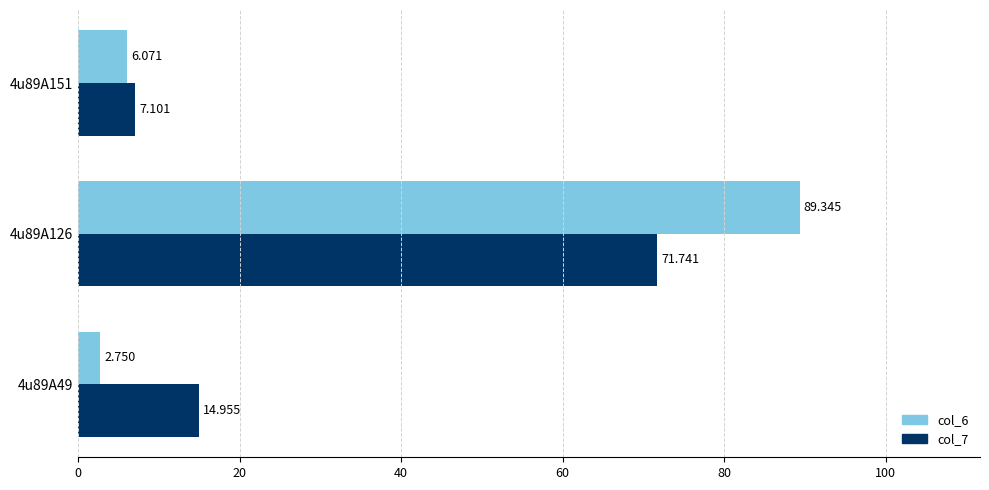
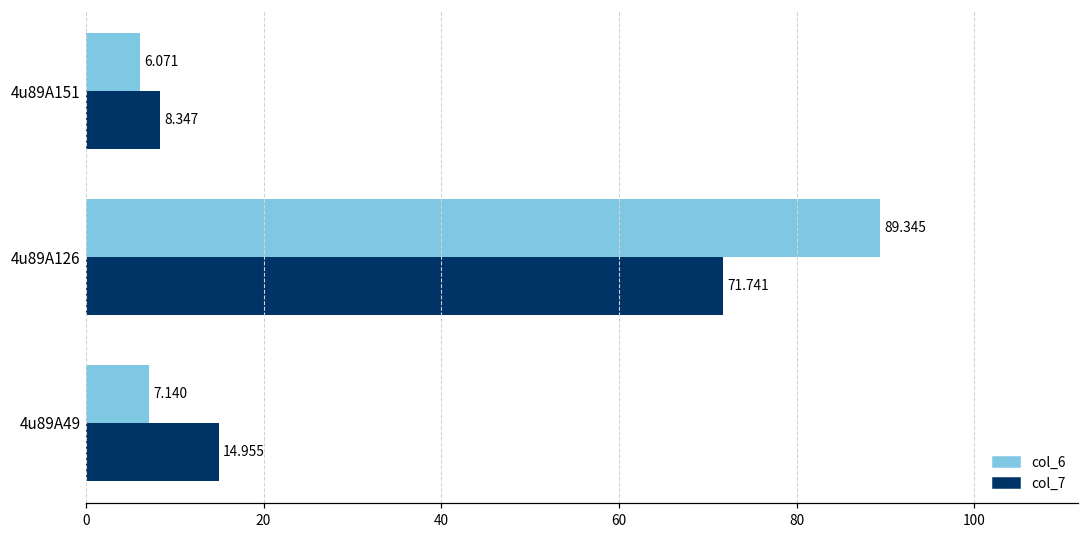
  {
    "col_6": {
      "4u89A151": 6.071,
      "4u89A126": 89.345,
-     "4u89A49": 2.750
+     "4u89A49": 7.140
    },
    "col_7": {
-     "4u89A151": 7.101,
+     "4u89A151": 8.347,
      "4u89A126": 71.741,
      "4u89A49": 14.955
    }
  }
